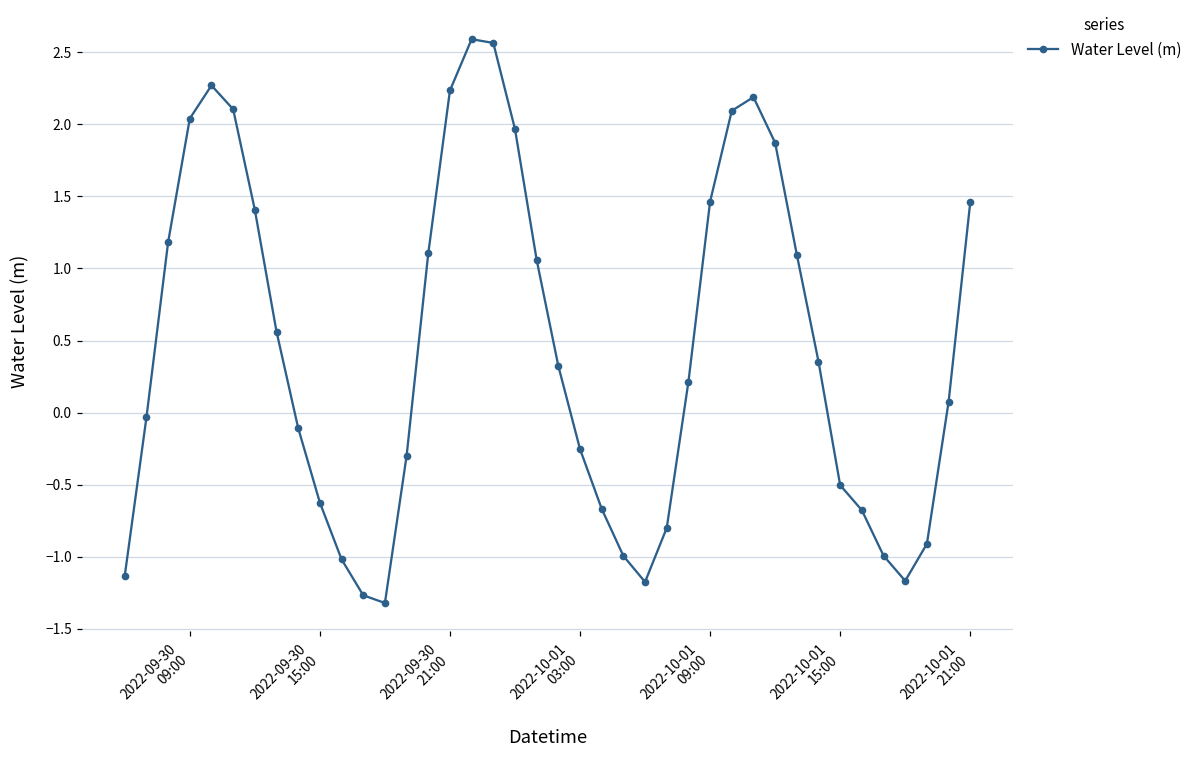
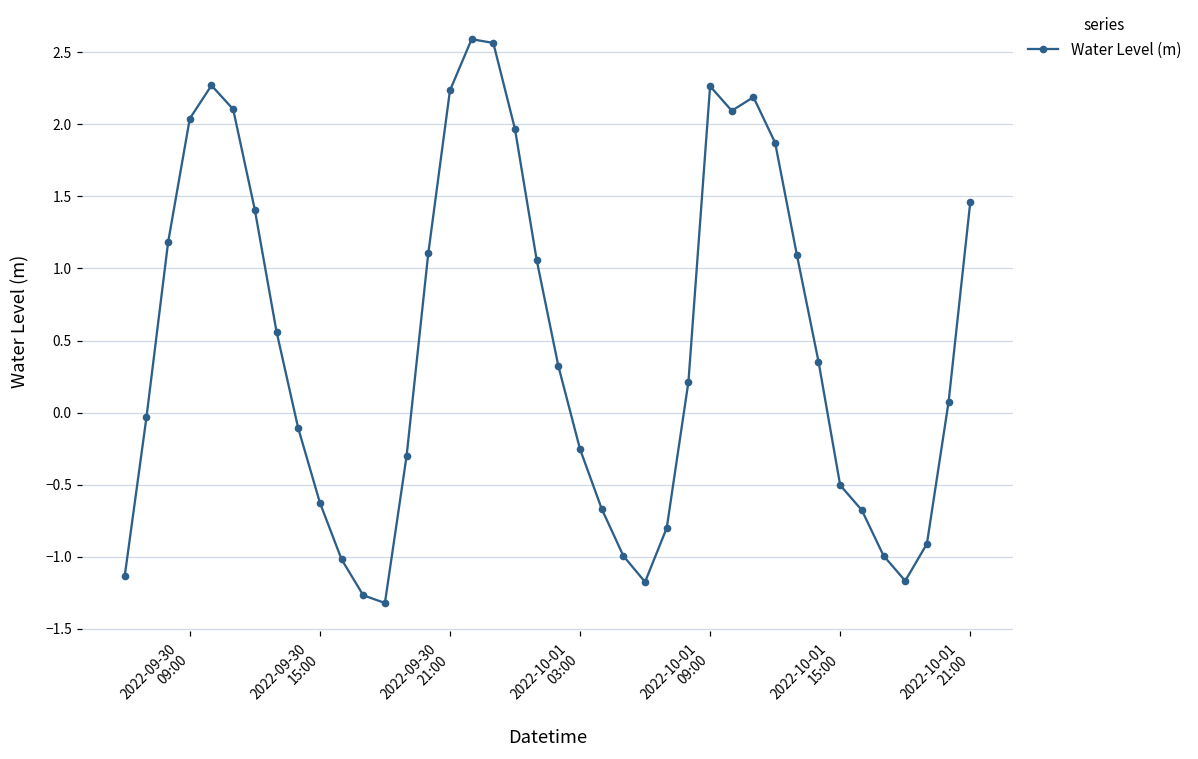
  {
    "2022-09-30 09:00": 2.04,
    "2022-09-30 15:00": -0.62,
    "2022-09-30 21:00": 2.23,
    "2022-10-01 03:00": -0.25,
-   "2022-10-01 09:00": 1.46,
+   "2022-10-01 09:00": 2.26,
    "2022-10-01 15:00": -0.50,
    "2022-10-01 21:00": 1.46
  }
